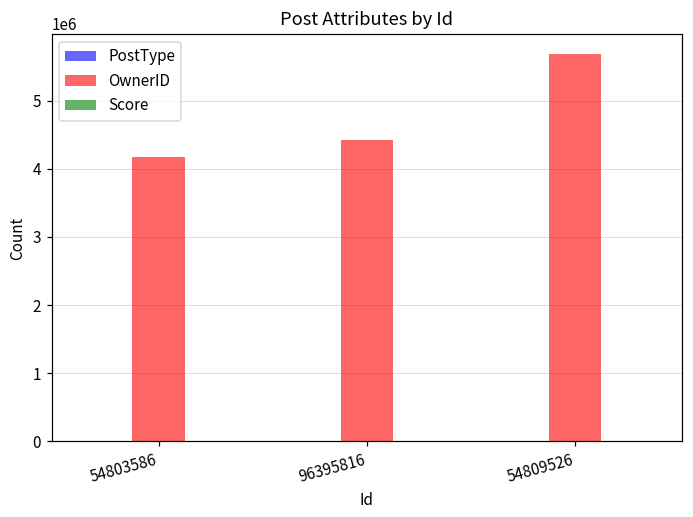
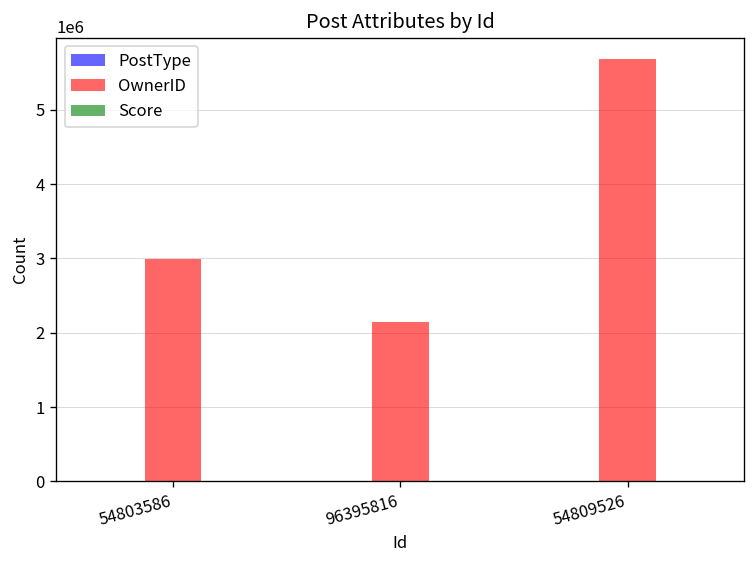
  {
    "OwnerID": {
-     "54803586": 4200000,
-     "96395816": 4400000,
+     "54803586": 3000000,
+     "96395816": 2100000,
      "54809526": 5700000
    },
    "Score": {
      "54803586": 0,
      "96395816": 0
    }
  }
